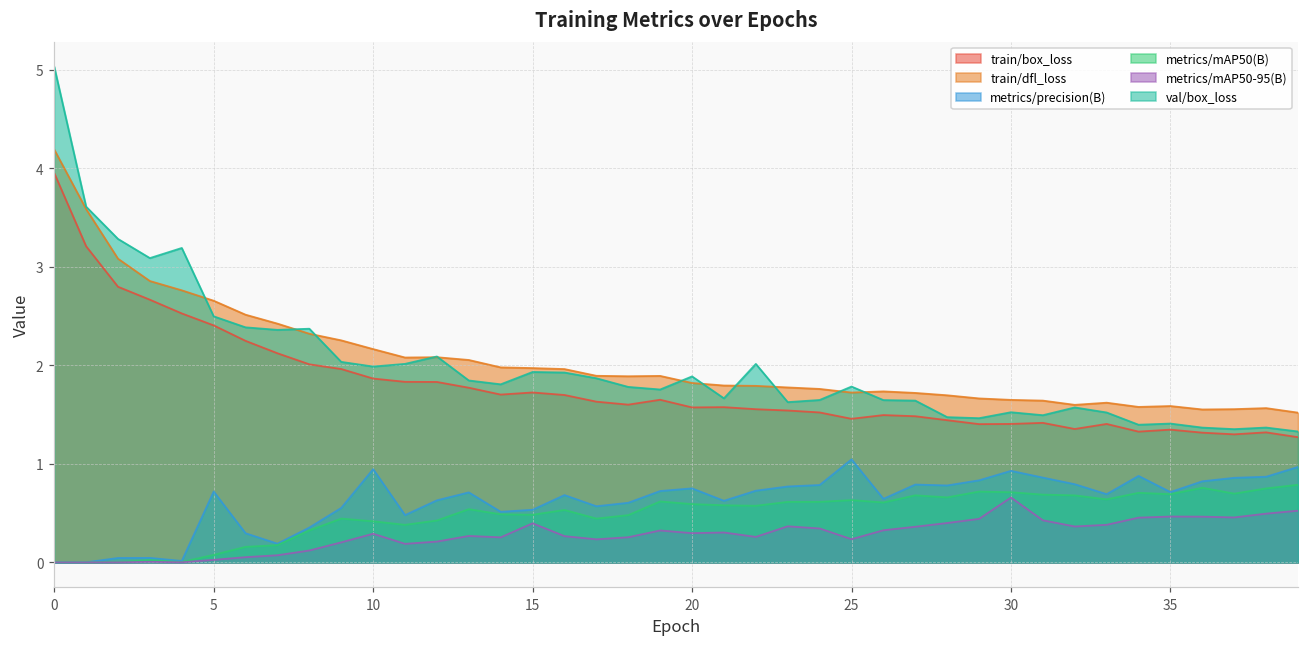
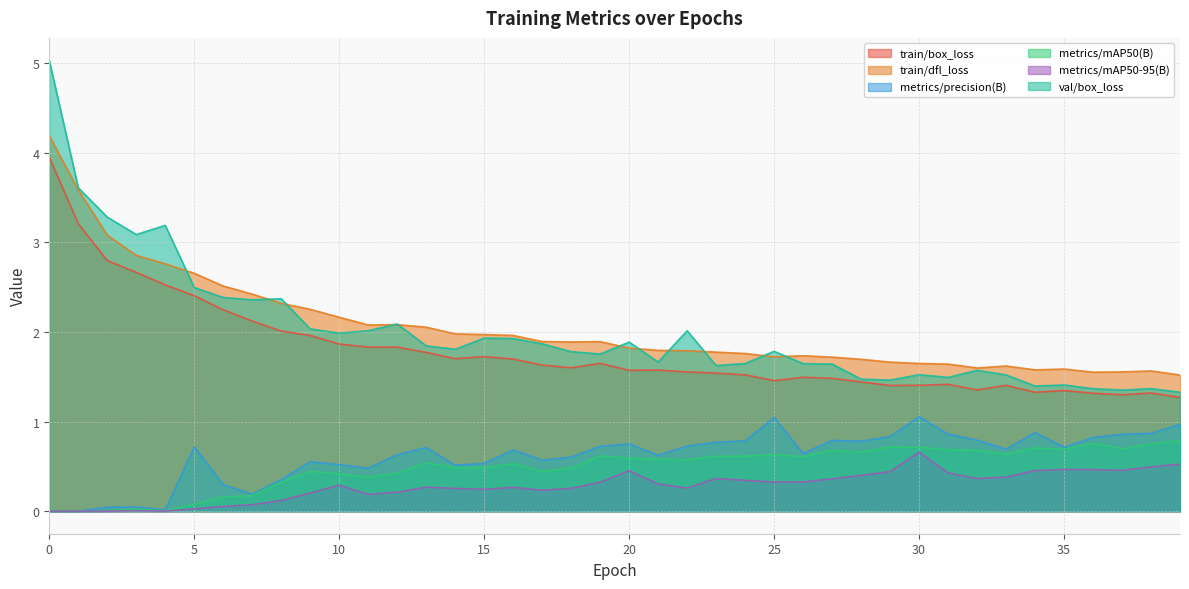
  {
    "metrics/precision(B)": {
      "5": 0.7,
-     "10": 0.9,
+     "10": 0.5,
      "15": 0.5,
      "20": 0.8,
      "25": 1.0,
-     "30": 0.9
+     "30": 1.1
    },
    "metrics/mAP50-95(B)": {
      "5": 0.0,
      "10": 0.3,
-     "15": 0.4,
-     "20": 0.3,
-     "25": 0.2,
+     "15": 0.2,
+     "20": 0.5,
+     "25": 0.3,
      "30": 0.7,
      "35": 0.5
    }
  }
